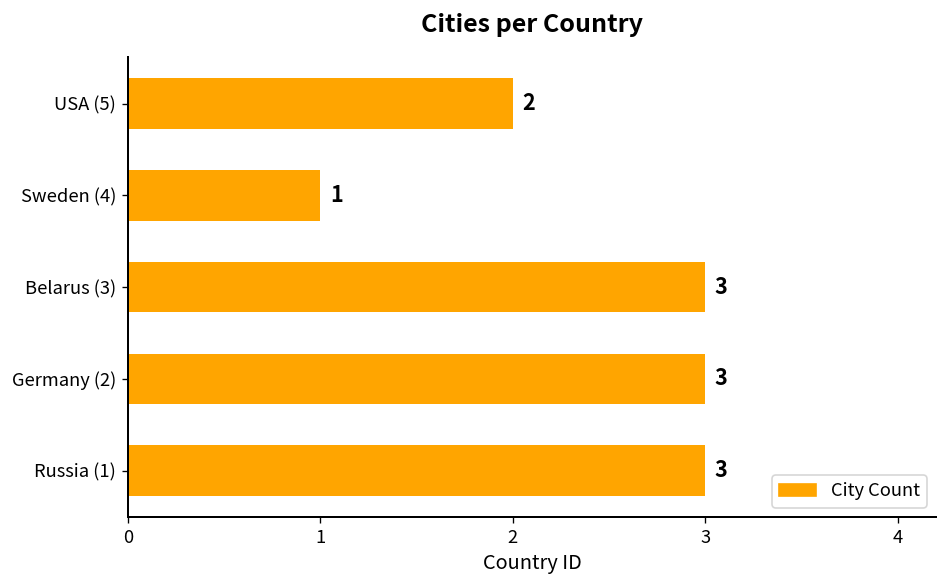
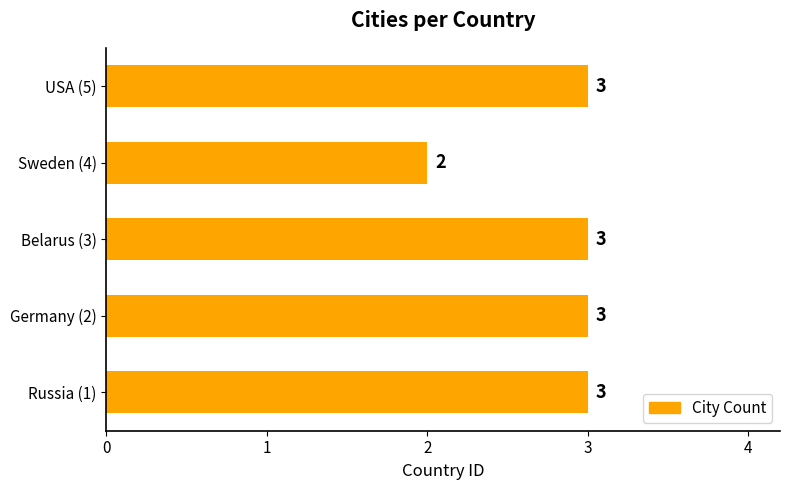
  {
-   "USA (5)": 2,
-   "Sweden (4)": 1,
+   "USA (5)": 3,
+   "Sweden (4)": 2,
    "Belarus (3)": 3,
    "Germany (2)": 3,
    "Russia (1)": 3
  }
